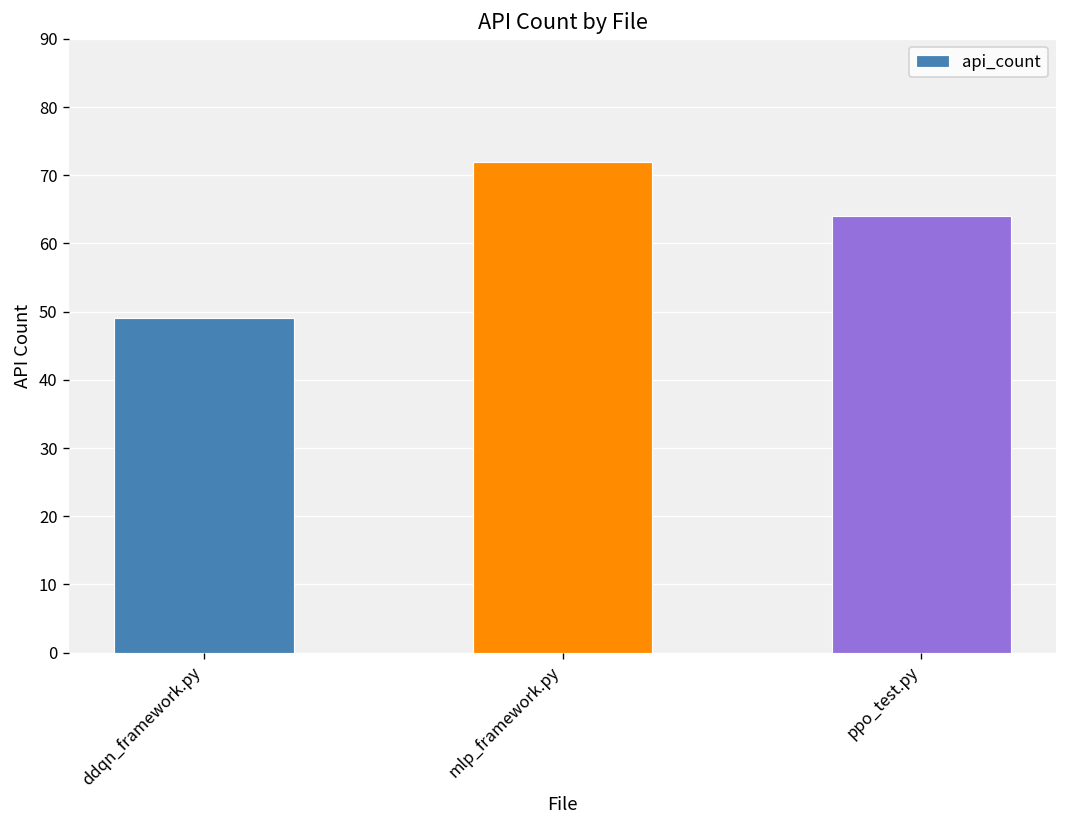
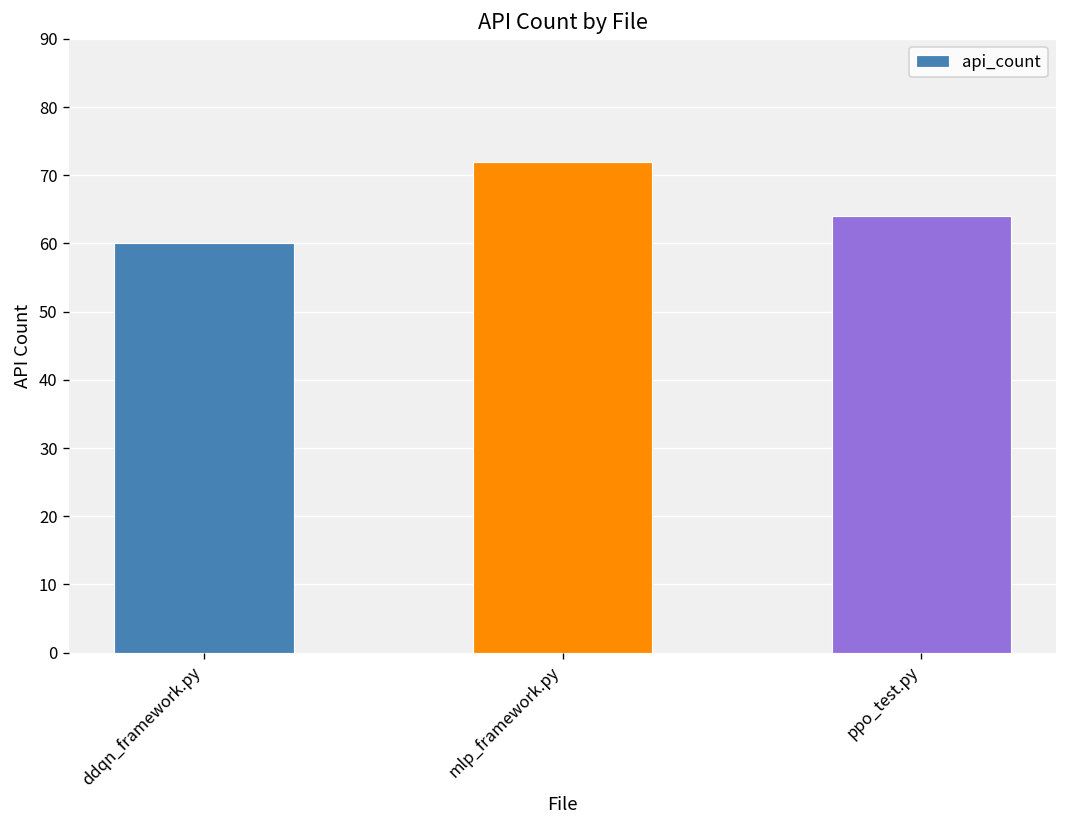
  {
-   "ddqn_framework.py": 49,
+   "ddqn_framework.py": 60,
    "mlp_framework.py": 72,
    "ppo_test.py": 64
  }
